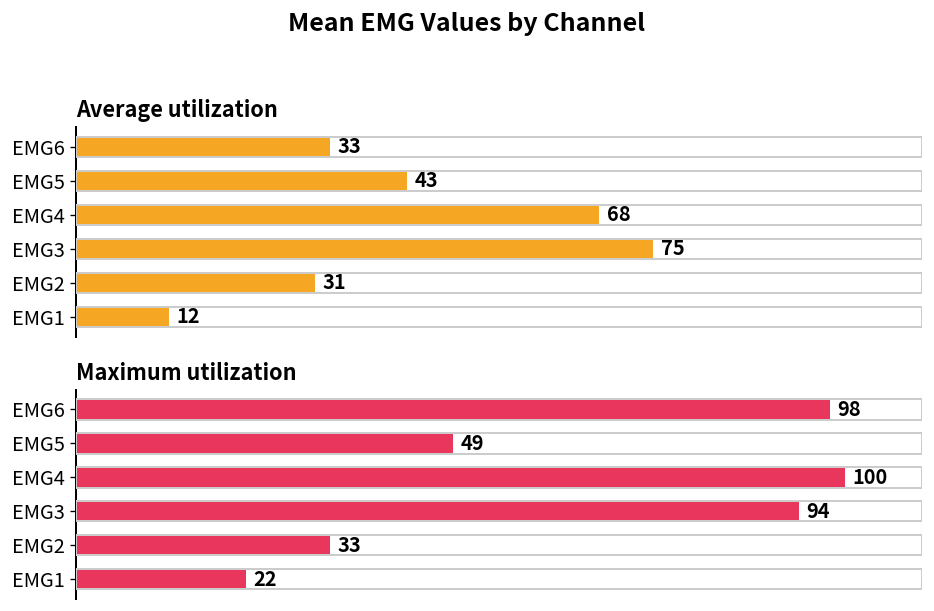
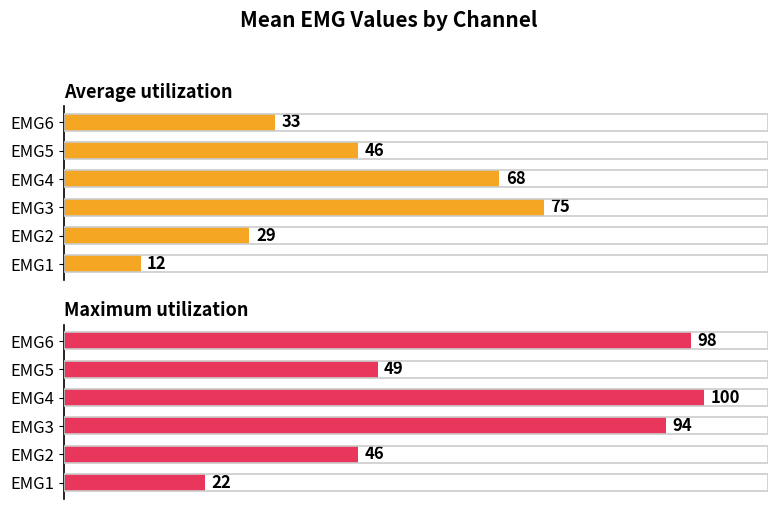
  {
    "Average utilization": {
      "EMG6": 33,
-     "EMG5": 43,
+     "EMG5": 46,
      "EMG4": 68,
      "EMG3": 75,
-     "EMG2": 31,
+     "EMG2": 29,
      "EMG1": 12
    },
    "Maximum utilization": {
      "EMG6": 98,
      "EMG5": 49,
      "EMG4": 100,
      "EMG3": 94,
-     "EMG2": 33,
+     "EMG2": 46,
      "EMG1": 22
    }
  }
